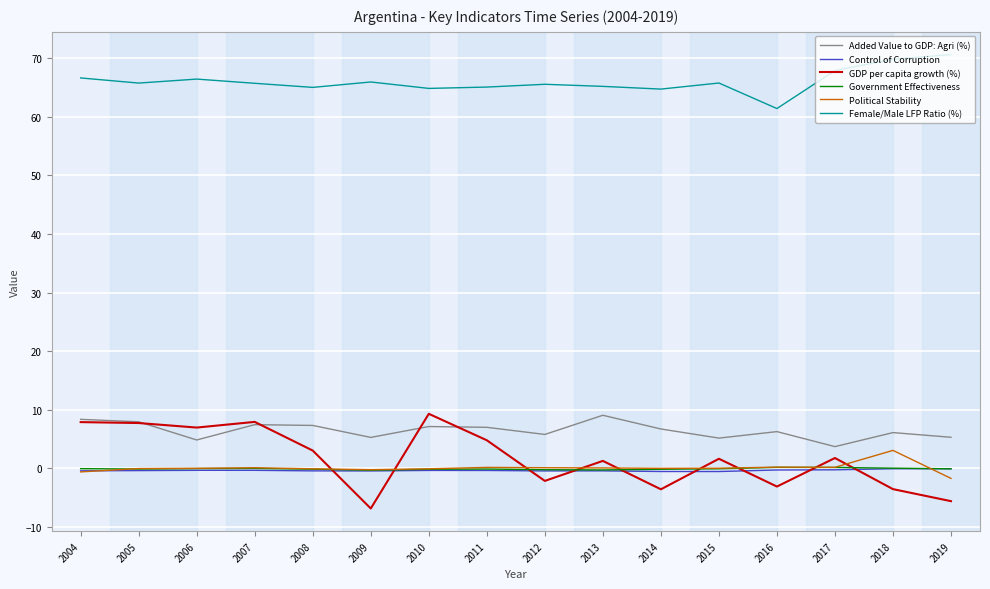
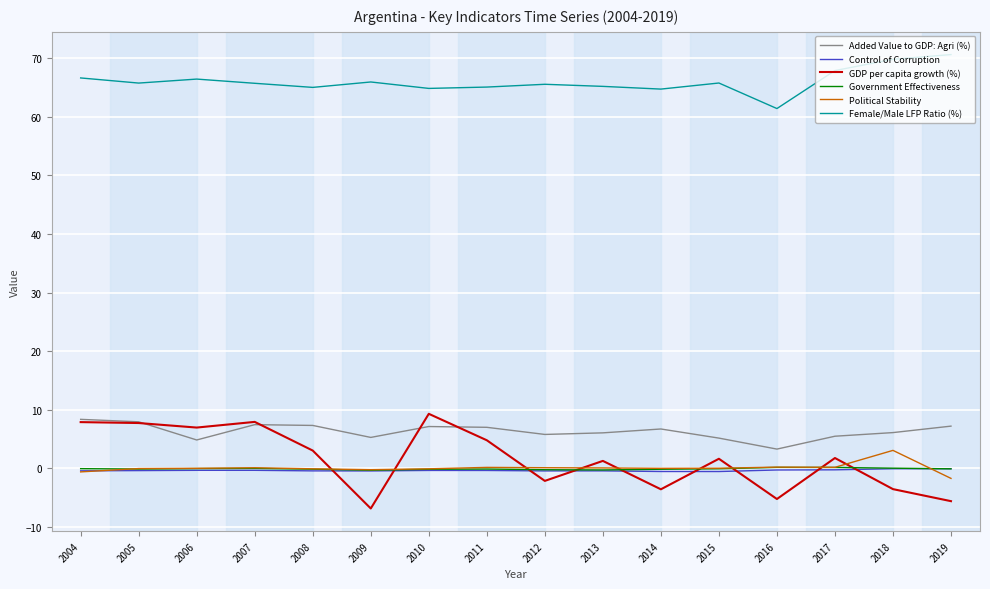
  {
    "Added Value to GDP: Agri (%)": {
      "2004": 8,
      "2006": 5,
      "2007": 7,
      "2008": 7,
      "2009": 5,
      "2010": 7,
      "2011": 7,
      "2012": 6,
-     "2013": 9,
+     "2013": 6,
      "2014": 7,
      "2015": 5,
-     "2016": 6,
-     "2017": 4,
+     "2016": 3,
+     "2017": 5,
      "2018": 6,
-     "2019": 5
+     "2019": 7
    },
    "Control of Corruption": {
      "2015": -1,
      "2016": 0
    },
    "GDP per capita growth (%)": {
      "2004": 8,
      "2006": 7,
      "2007": 8,
      "2008": 3,
      "2009": -7,
      "2010": 9,
      "2011": 5,
      "2012": -2,
      "2013": 1,
      "2014": -4,
      "2015": 2,
-     "2016": -3,
+     "2016": -5,
      "2017": 2,
      "2018": -4,
      "2019": -6
    },
    "Political Stability": {
      "2018": 3,
      "2019": -2
    },
    "Female/Male LFP Ratio (%)": {
      "2004": 67,
      "2005": 66,
      "2006": 66,
      "2007": 66,
      "2008": 65,
      "2009": 66,
      "2010": 65,
      "2011": 65,
      "2012": 66,
      "2013": 65,
      "2014": 65,
      "2015": 66,
      "2016": 61
    }
  }
